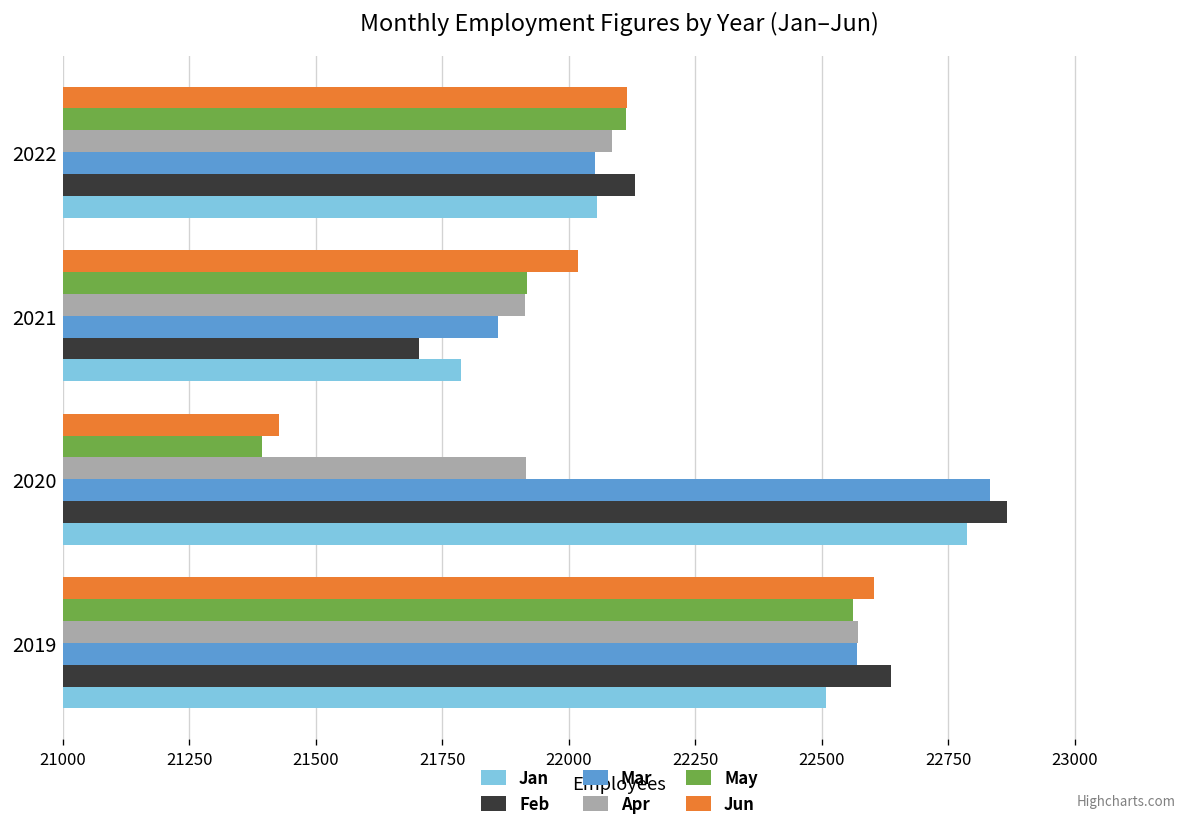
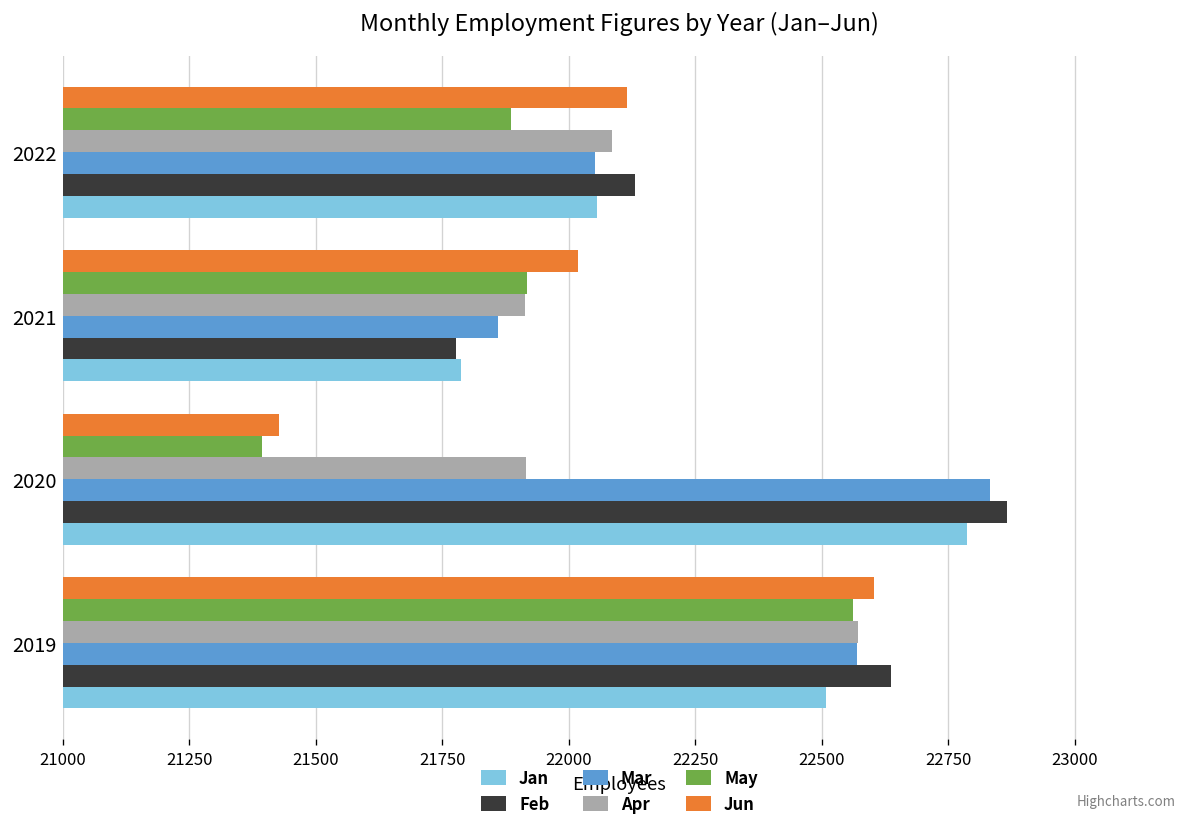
  {
    "Feb": {
      "2022": 22130,
-     "2021": 21710,
+     "2021": 21780,
      "2020": 22870,
      "2019": 22640
    },
    "Apr": {
      "2022": 22090,
      "2021": 21910,
      "2020": 21920,
      "2019": 22570
    },
    "May": {
-     "2022": 22110,
+     "2022": 21890,
      "2021": 21920,
      "2020": 21400,
      "2019": 22560
    },
    "Jun": {
      "2022": 22120,
      "2021": 22020,
      "2020": 21430,
      "2019": 22600
    }
  }
